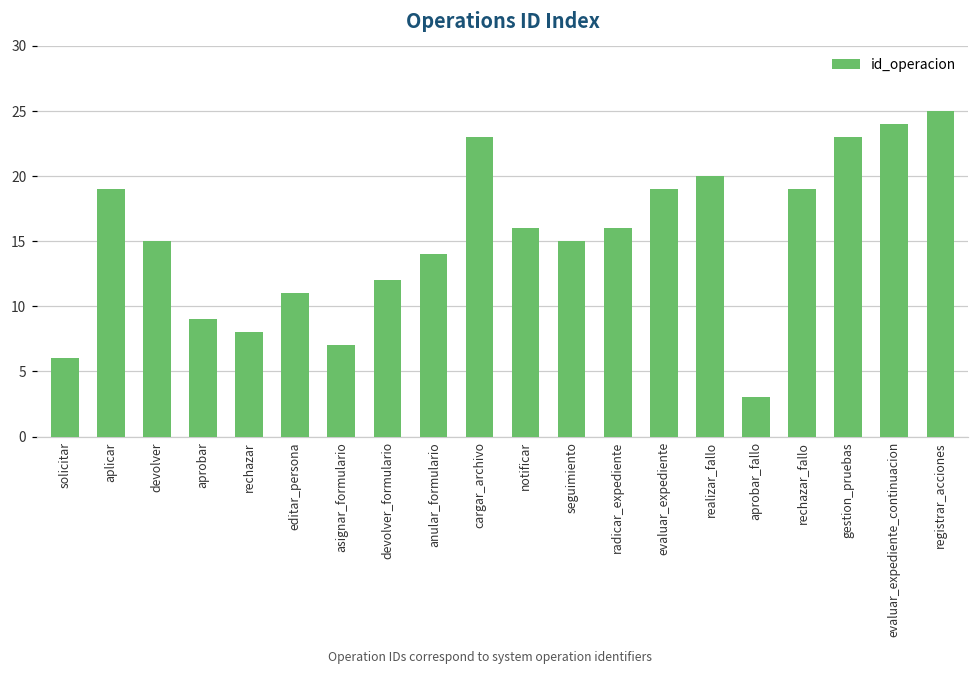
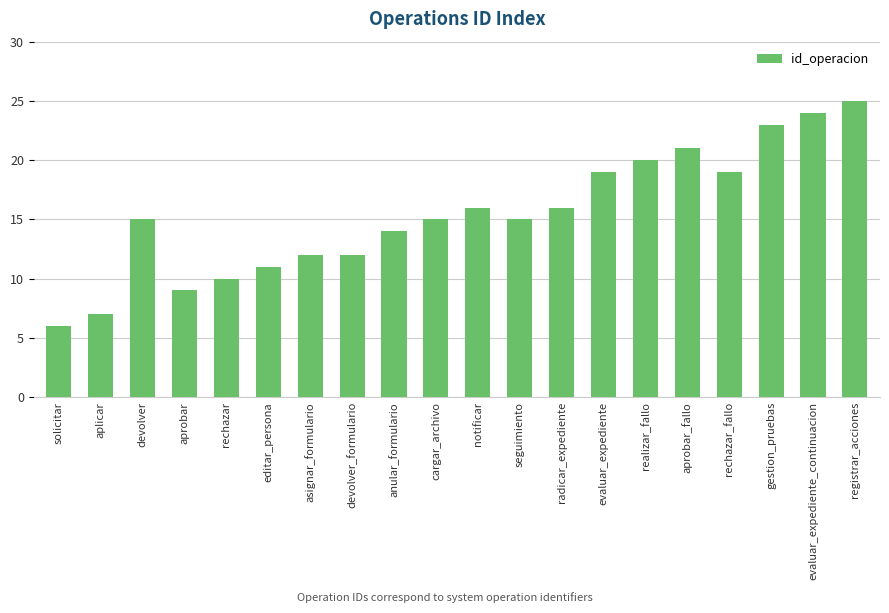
  {
    "solicitar": 6,
-   "aplicar": 19,
+   "aplicar": 7,
    "devolver": 15,
    "aprobar": 9,
-   "rechazar": 8,
+   "rechazar": 10,
    "editar_persona": 11,
-   "asignar_formulario": 7,
+   "asignar_formulario": 12,
    "devolver_formulario": 12,
    "anular_formulario": 14,
-   "cargar_archivo": 23,
+   "cargar_archivo": 15,
    "notificar": 16,
    "seguimiento": 15,
    "radicar_expediente": 16,
    "evaluar_expediente": 19,
    "realizar_fallo": 20,
-   "aprobar_fallo": 3,
+   "aprobar_fallo": 21,
    "rechazar_fallo": 19,
    "gestion_pruebas": 23,
    "evaluar_expediente_continuacion": 24,
    "registrar_acciones": 25
  }
